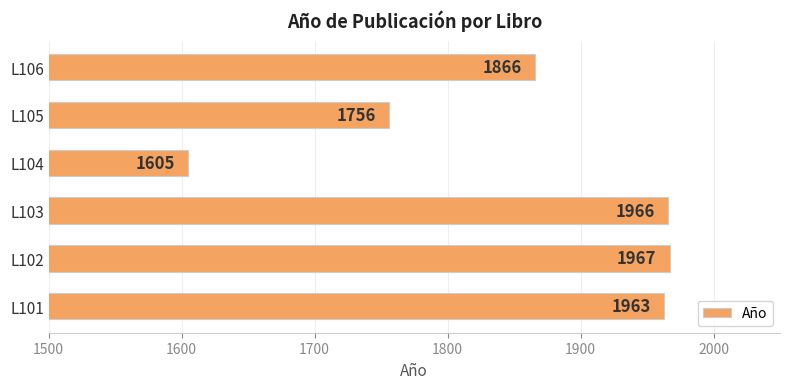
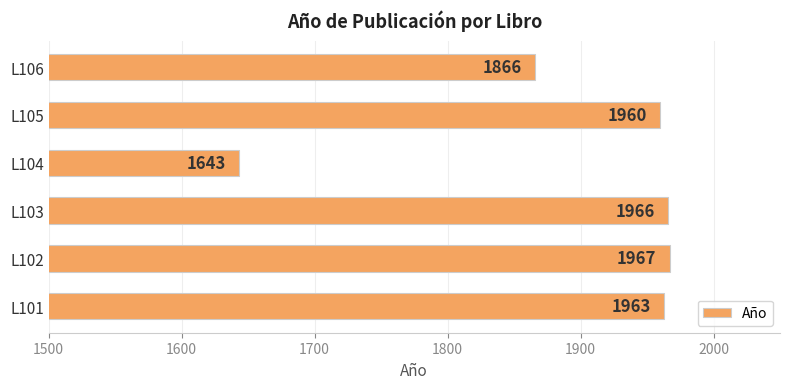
  {
    "L106": 1866,
-   "L105": 1756,
-   "L104": 1605,
+   "L105": 1960,
+   "L104": 1643,
    "L103": 1966,
    "L102": 1967,
    "L101": 1963
  }
